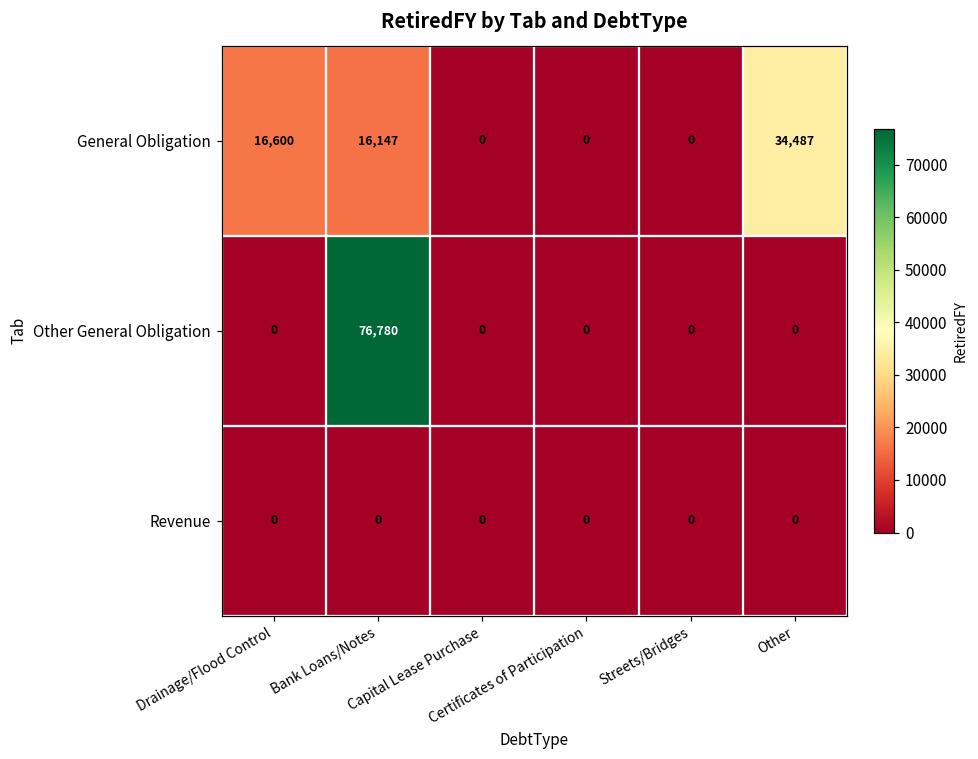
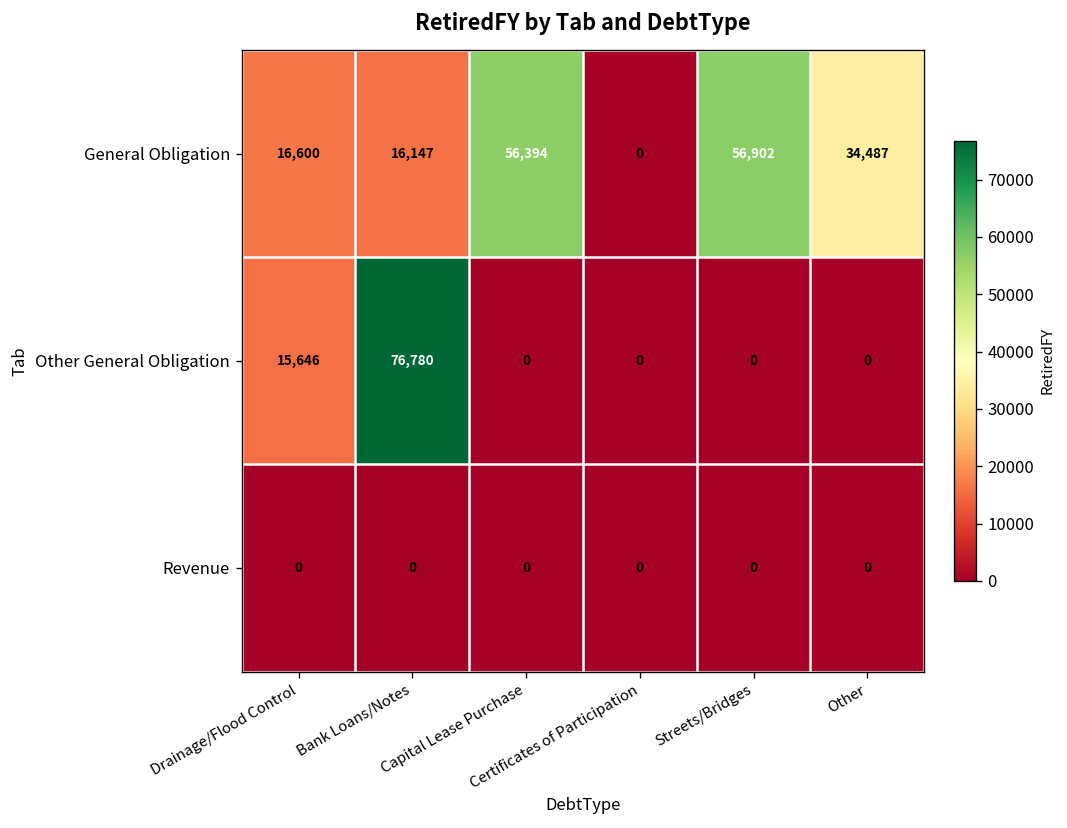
  {
    "General Obligation": {
      "Drainage/Flood Control": "16,600",
      "Bank Loans/Notes": "16,147",
-     "Capital Lease Purchase": "0",
+     "Capital Lease Purchase": "56,394",
      "Certificates of Participation": "0",
-     "Streets/Bridges": "0",
+     "Streets/Bridges": "56,902",
      "Other": "34,487"
    },
    "Other General Obligation": {
-     "Drainage/Flood Control": "0",
+     "Drainage/Flood Control": "15,646",
      "Bank Loans/Notes": "76,780",
      "Capital Lease Purchase": "0",
      "Certificates of Participation": "0",
      "Streets/Bridges": "0",
      "Other": "0"
    },
    "Revenue": {
      "Drainage/Flood Control": "0",
      "Bank Loans/Notes": "0",
      "Capital Lease Purchase": "0",
      "Certificates of Participation": "0",
      "Streets/Bridges": "0",
      "Other": "0"
    }
  }
